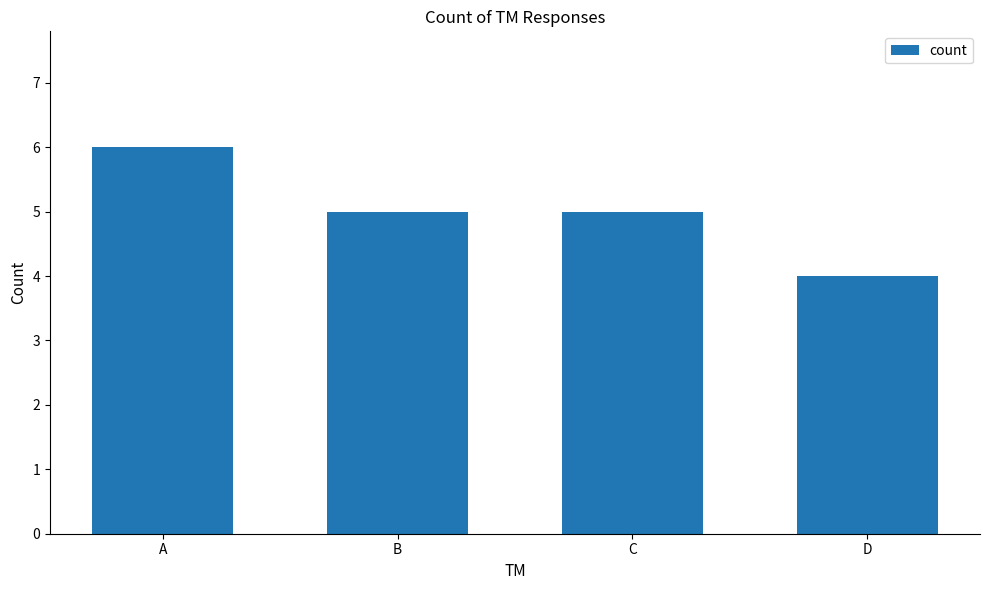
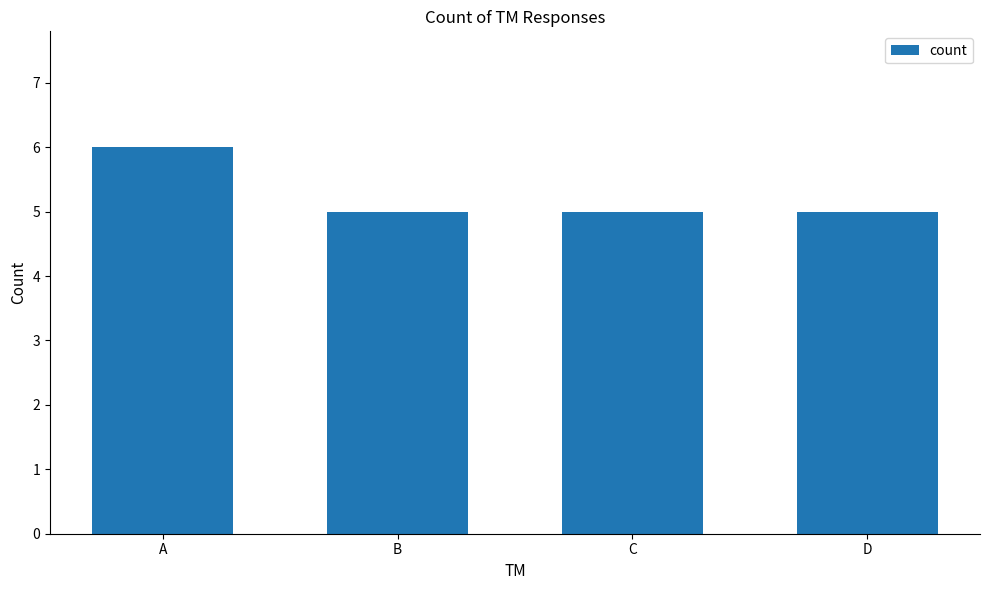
  {
    "A": 6,
    "B": 5,
    "C": 5,
-   "D": 4
+   "D": 5
  }
